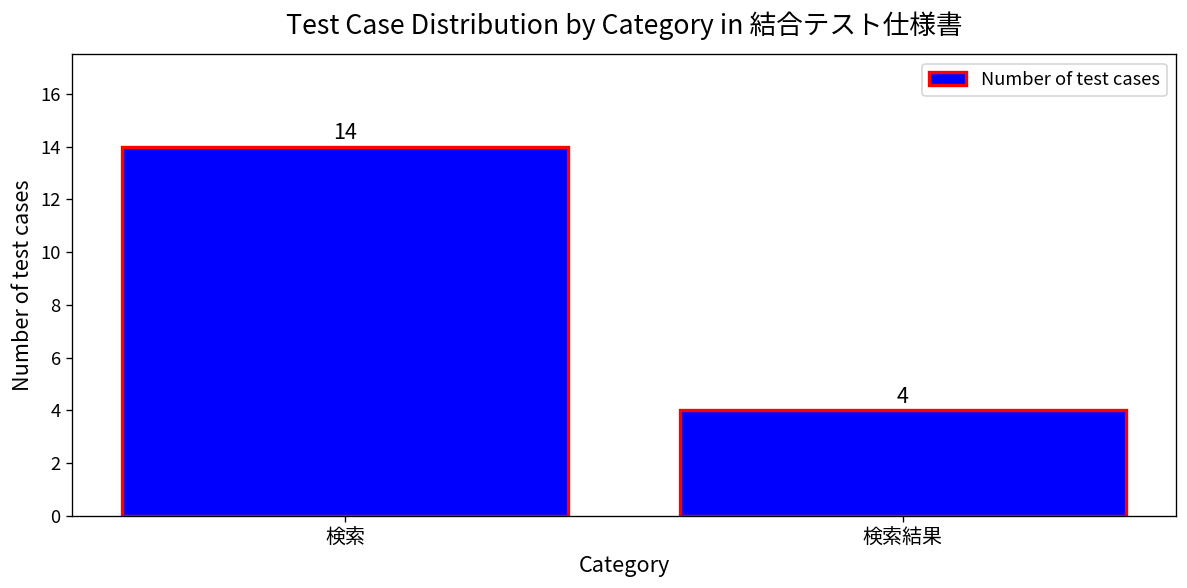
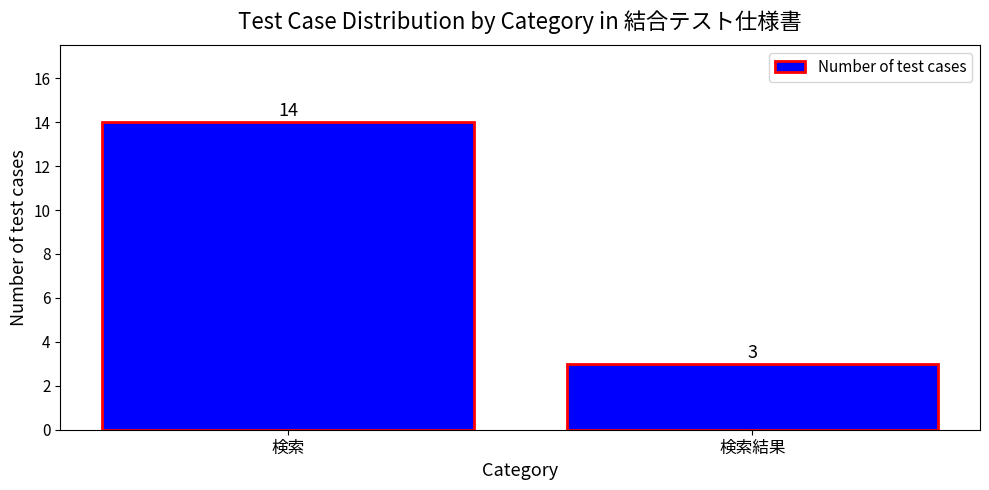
  {
    "検索": 14,
-   "検索結果": 4
+   "検索結果": 3
  }
